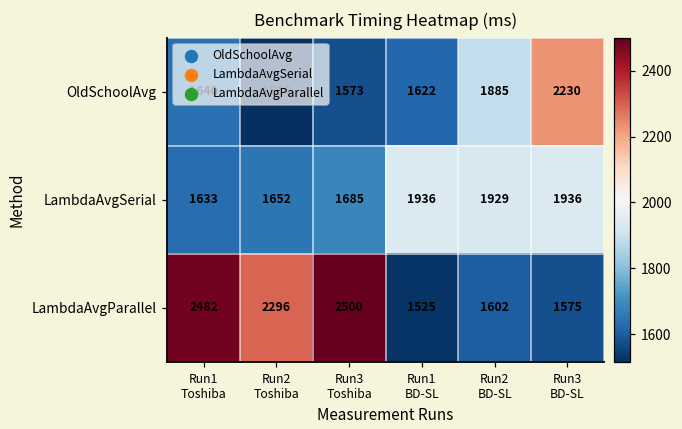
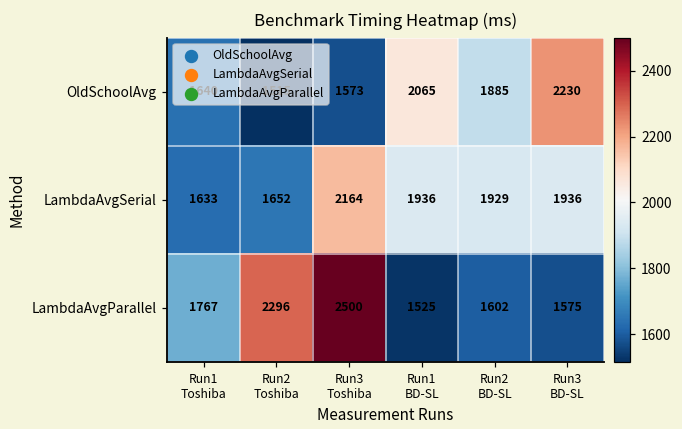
  {
    "OldSchoolAvg": {
      "Run3 Toshiba": 1573,
-     "Run1 BD-SL": 1622,
+     "Run1 BD-SL": 2065,
      "Run2 BD-SL": 1885,
      "Run3 BD-SL": 2230
    },
    "LambdaAvgSerial": {
      "Run1 Toshiba": 1633,
      "Run2 Toshiba": 1652,
-     "Run3 Toshiba": 1685,
+     "Run3 Toshiba": 2164,
      "Run1 BD-SL": 1936,
      "Run2 BD-SL": 1929,
      "Run3 BD-SL": 1936
    },
    "LambdaAvgParallel": {
-     "Run1 Toshiba": 2482,
+     "Run1 Toshiba": 1767,
      "Run2 Toshiba": 2296,
      "Run3 Toshiba": 2500,
      "Run1 BD-SL": 1525,
      "Run2 BD-SL": 1602,
      "Run3 BD-SL": 1575
    }
  }
